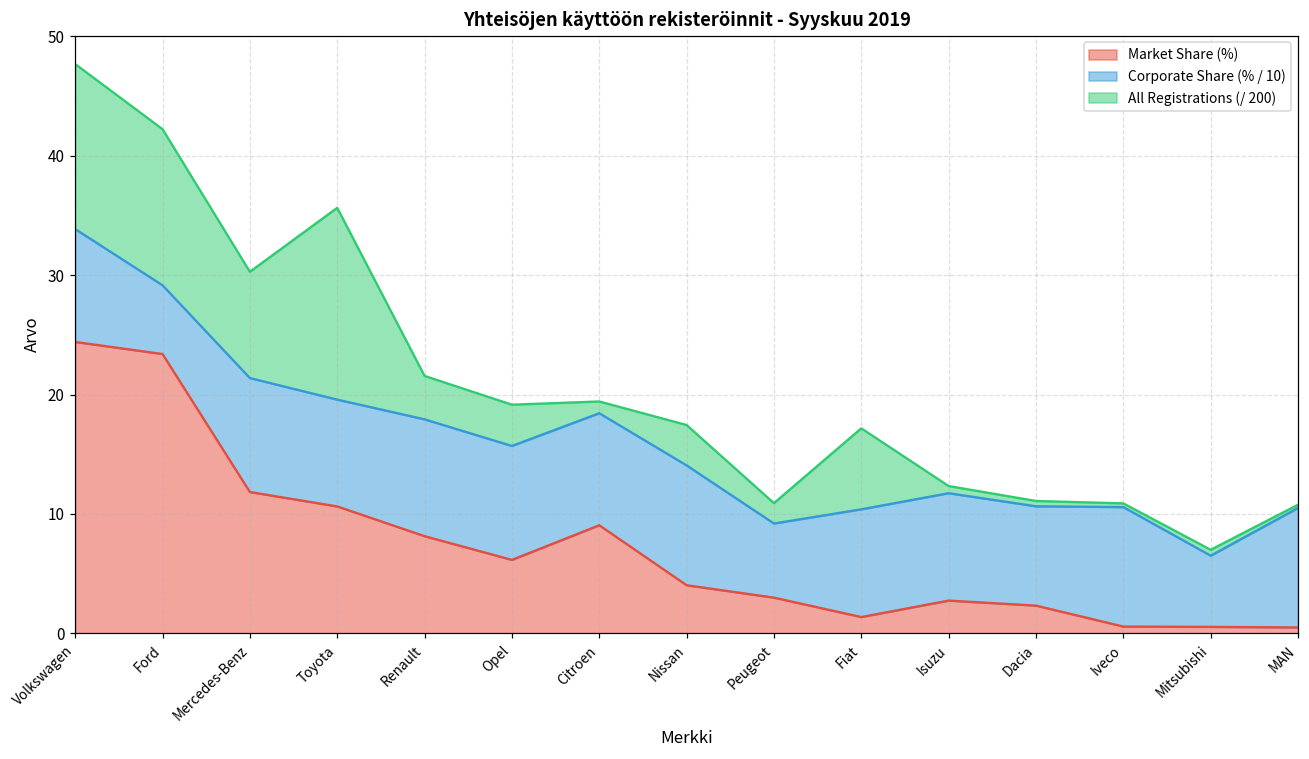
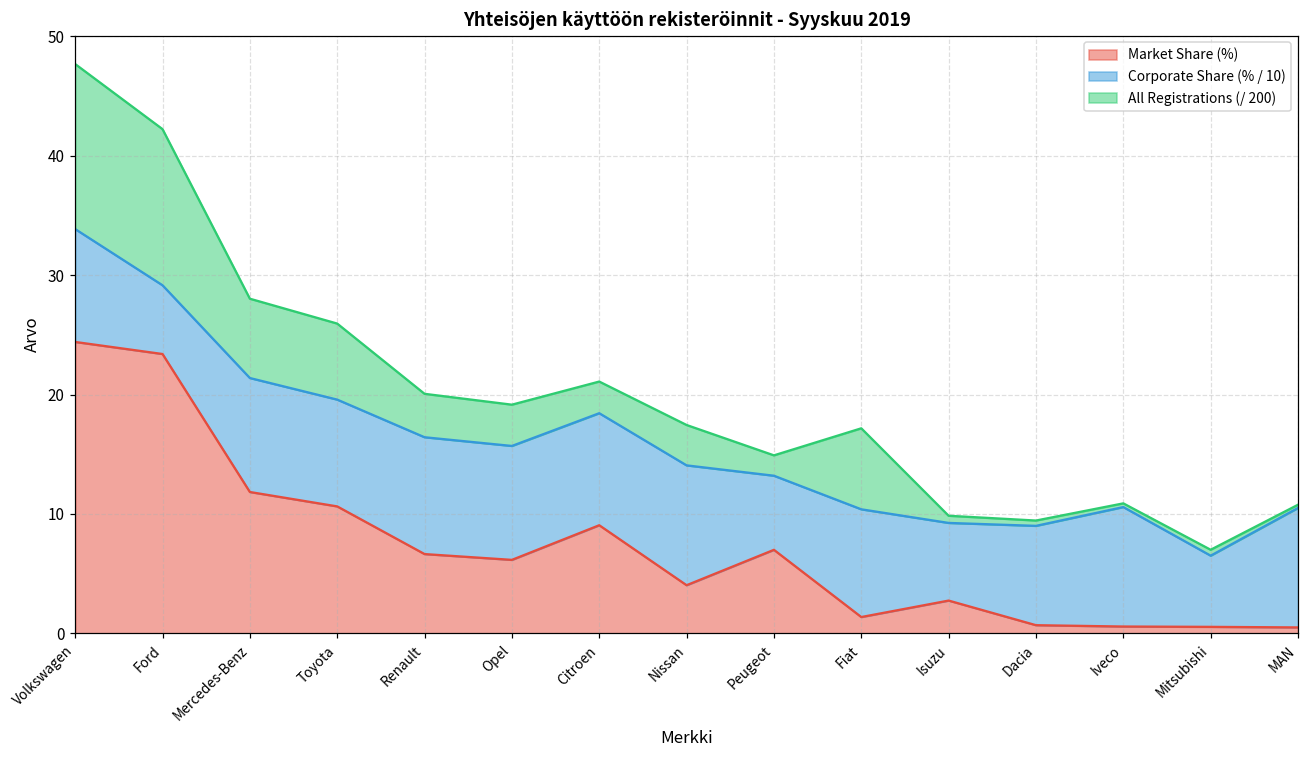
  {
    "Market Share (%)": {
      "Volkswagen": 24.4,
      "Ford": 23.4,
      "Mercedes-Benz": 11.8,
      "Toyota": 10.6,
-     "Renault": 8.1,
+     "Renault": 6.6,
      "Opel": 6.2,
      "Citroen": 9.1,
      "Nissan": 4.0,
-     "Peugeot": 3,
+     "Peugeot": 7,
      "Fiat": 1.4,
      "Isuzu": 2.8,
-     "Dacia": 2.3,
+     "Dacia": 0.7,
      "Iveco": 0.6,
      "Mitsubishi": 0.6,
      "MAN": 0.5
    },
    "Corporate Share (% / 10)": {
      "Volkswagen": 9.4,
      "Ford": 5.8,
      "Mercedes-Benz": 9.5,
      "Toyota": 8.9,
      "Renault": 9.8,
      "Opel": 9.5,
      "Citroen": 9.4,
      "Nissan": 10.0,
      "Peugeot": 6.2,
      "Fiat": 9.0,
-     "Isuzu": 9.0,
+     "Isuzu": 6.5,
      "Dacia": 8.3,
      "Iveco": 10.0,
      "Mitsubishi": 6.0,
      "MAN": 10.0
    },
    "All Registrations (/ 200)": {
      "Volkswagen": 13.8,
      "Ford": 13.1,
-     "Mercedes-Benz": 8.9,
-     "Toyota": 16.1,
+     "Mercedes-Benz": 6.6,
+     "Toyota": 6.4,
      "Renault": 3.6,
      "Opel": 3.5,
-     "Citroen": 1.0,
+     "Citroen": 2.6,
      "Nissan": 3.4,
      "Peugeot": 1.7,
      "Fiat": 6.8,
      "Isuzu": 0.6,
      "Dacia": 0.4,
      "Iveco": 0.3,
      "Mitsubishi": 0.5,
      "MAN": 0.3
    }
  }
